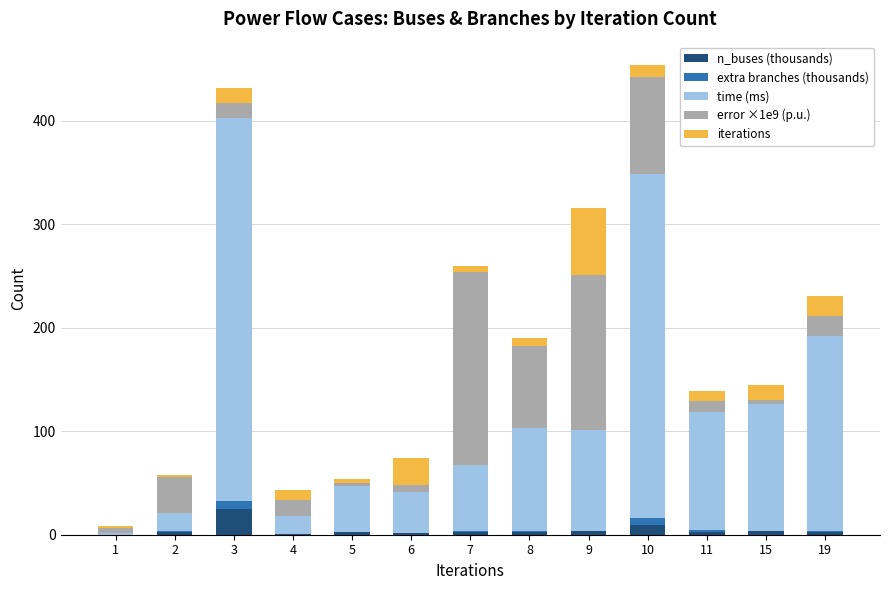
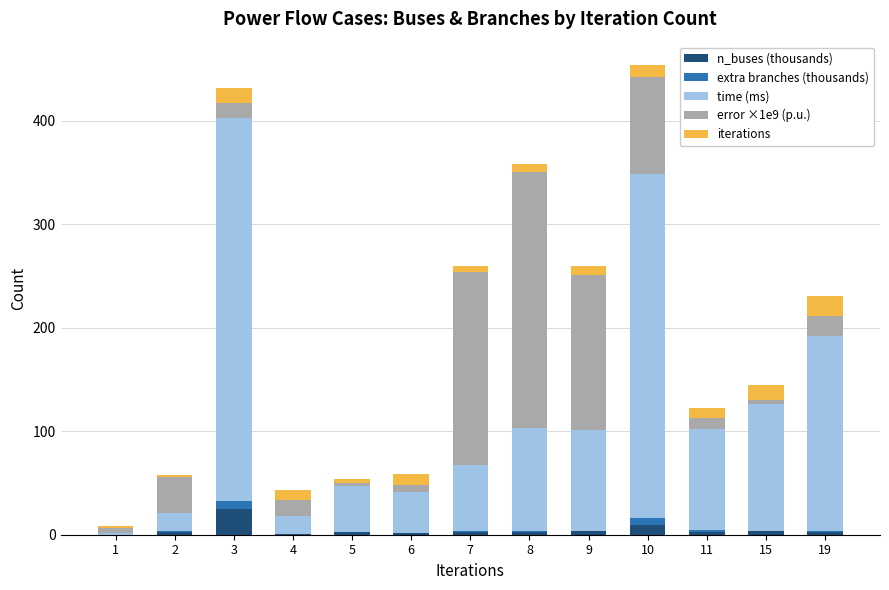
  {
    "n_buses (thousands)": {
      "2": 3,
      "3": 25,
      "7": 3,
      "8": 3,
      "9": 3,
      "10": 9,
      "11": 3,
      "19": 3
    },
    "extra branches (thousands)": {
      "3": 7,
      "10": 7
    },
    "time (ms)": {
      "2": 17,
      "3": 371,
      "4": 18,
      "5": 44,
      "6": 39,
      "7": 64,
      "8": 100,
      "9": 98,
      "10": 333,
-     "11": 114,
+     "11": 97,
      "15": 122,
      "19": 189
    },
    "error ×1e9 (p.u.)": {
      "1": 5,
      "2": 35,
      "3": 15,
      "4": 15,
      "5": 3,
      "6": 7,
      "7": 187,
-     "8": 79,
+     "8": 247,
      "9": 149,
      "10": 94,
      "11": 11,
      "15": 4,
      "19": 19
    },
    "iterations": {
      "3": 14,
      "4": 10,
      "5": 4,
-     "6": 26,
+     "6": 10,
      "7": 5,
      "8": 8,
-     "9": 65,
+     "9": 9,
      "10": 11,
      "11": 10,
      "15": 15,
      "19": 19
    }
  }
